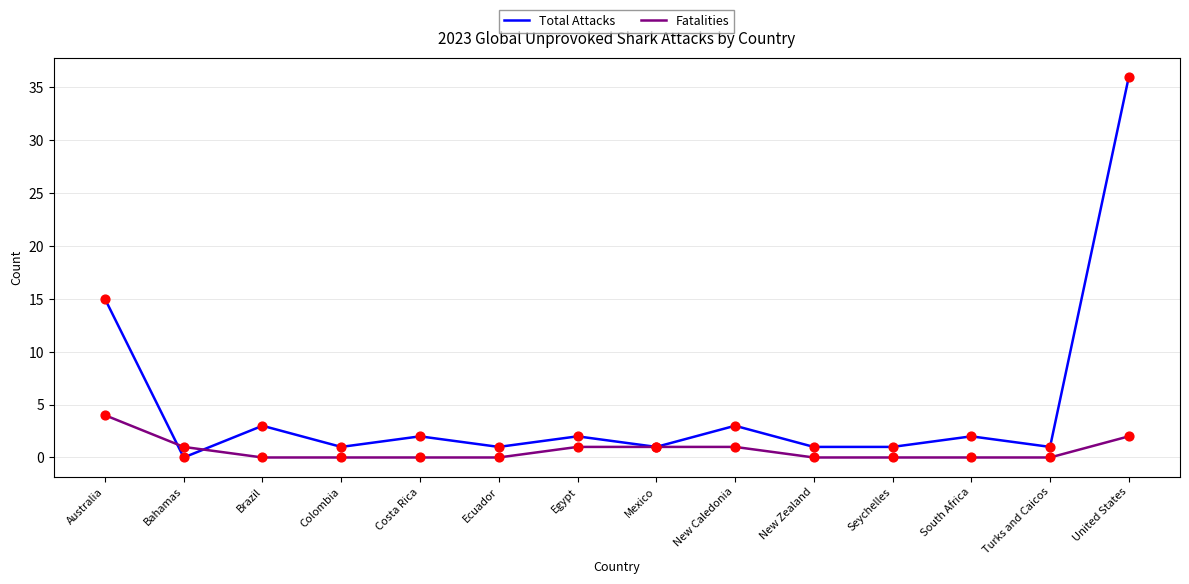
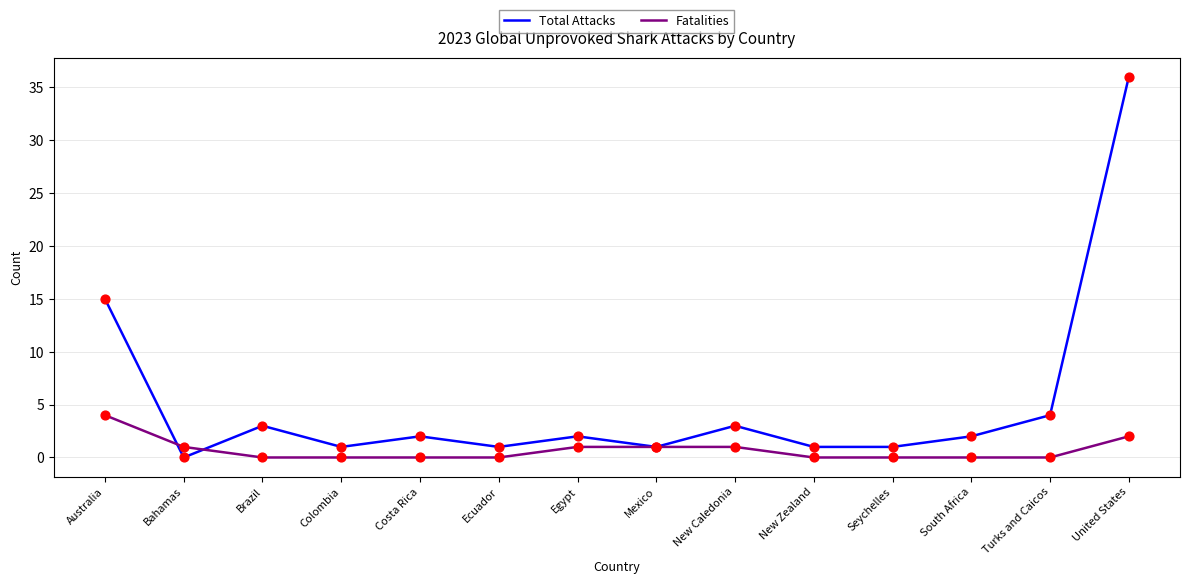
  {
    "Total Attacks": {
      "Australia": 15,
      "Bahamas": 0,
      "Brazil": 3,
      "Colombia": 1,
      "Costa Rica": 2,
      "Ecuador": 1,
      "Egypt": 2,
      "New Caledonia": 3,
      "New Zealand": 1,
      "Seychelles": 1,
      "South Africa": 2,
-     "Turks and Caicos": 1,
+     "Turks and Caicos": 4,
      "United States": 36
    },
    "Fatalities": {
      "Australia": 4,
      "Bahamas": 1,
      "Brazil": 0,
      "Colombia": 0,
      "Costa Rica": 0,
      "Ecuador": 0,
      "Egypt": 1,
      "New Caledonia": 1,
      "New Zealand": 0,
      "Seychelles": 0,
      "South Africa": 0,
      "Turks and Caicos": 0,
      "United States": 2
    }
  }
